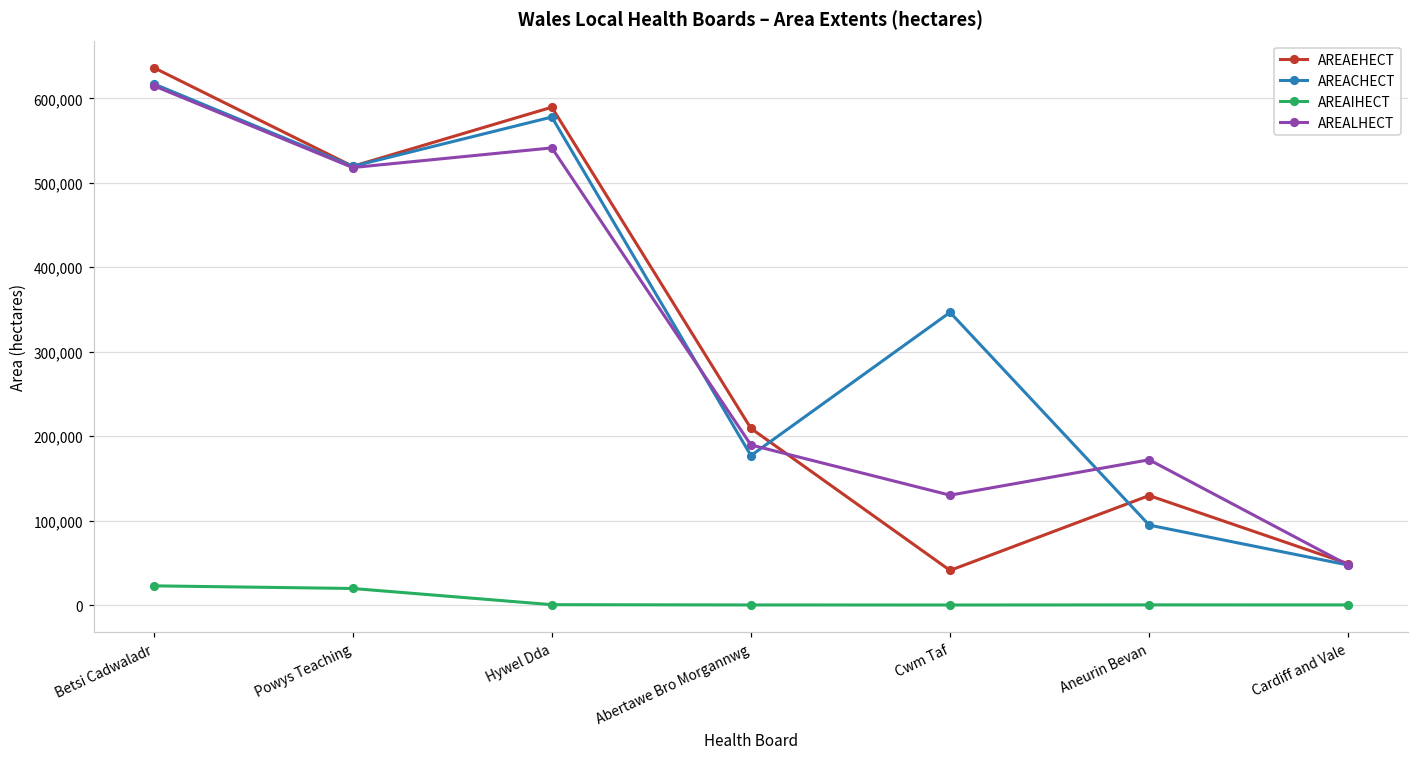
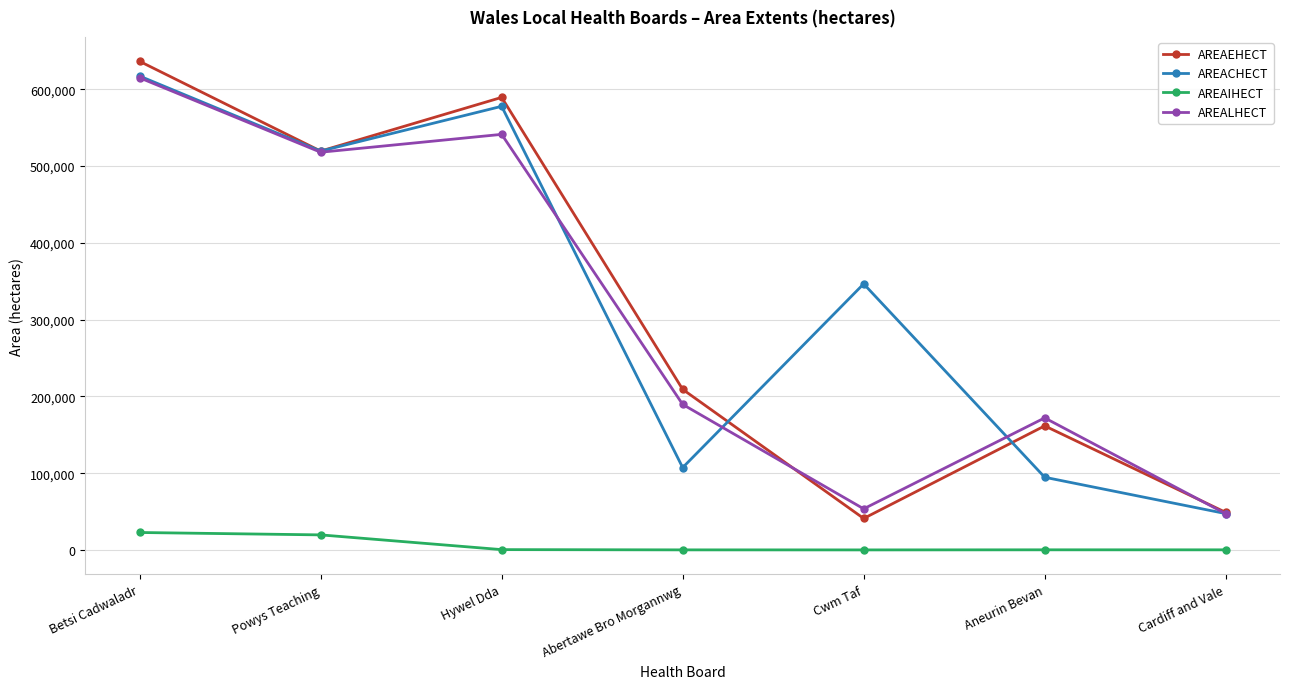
  {
    "AREAEHECT": {
      "Betsi Cadwaladr": "640,000",
      "Hywel Dda": "590,000",
      "Abertawe Bro Morgannwg": "210,000",
      "Cwm Taf": "40,000",
-     "Aneurin Bevan": "130,000"
+     "Aneurin Bevan": "160,000"
    },
    "AREACHECT": {
      "Hywel Dda": "580,000",
-     "Abertawe Bro Morgannwg": "180,000",
+     "Abertawe Bro Morgannwg": "110,000",
      "Cwm Taf": "350,000",
      "Aneurin Bevan": "90,000"
    },
    "AREAIHECT": {
      "Betsi Cadwaladr": "20,000",
      "Powys Teaching": "20,000",
      "Hywel Dda": "0",
      "Abertawe Bro Morgannwg": "0",
      "Cwm Taf": "0",
      "Aneurin Bevan": "0",
      "Cardiff and Vale": "0"
    },
    "AREALHECT": {
      "Hywel Dda": "540,000",
      "Abertawe Bro Morgannwg": "190,000",
-     "Cwm Taf": "130,000",
+     "Cwm Taf": "50,000",
      "Aneurin Bevan": "170,000"
    }
  }
